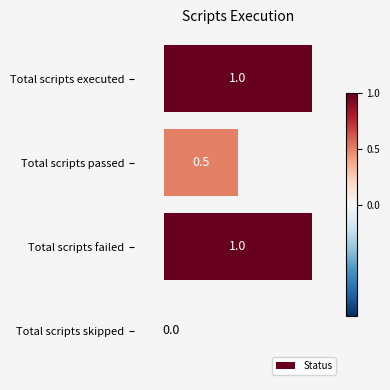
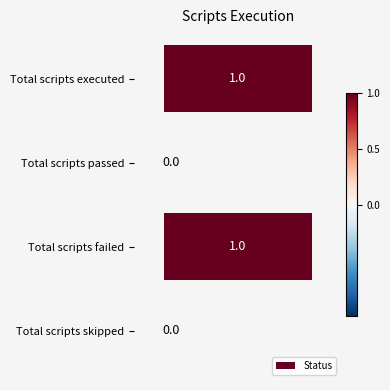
  {
    "Total scripts executed": 1.0,
-   "Total scripts passed": 0.5,
+   "Total scripts passed": 0.0,
    "Total scripts failed": 1.0,
    "Total scripts skipped": 0.0
  }
